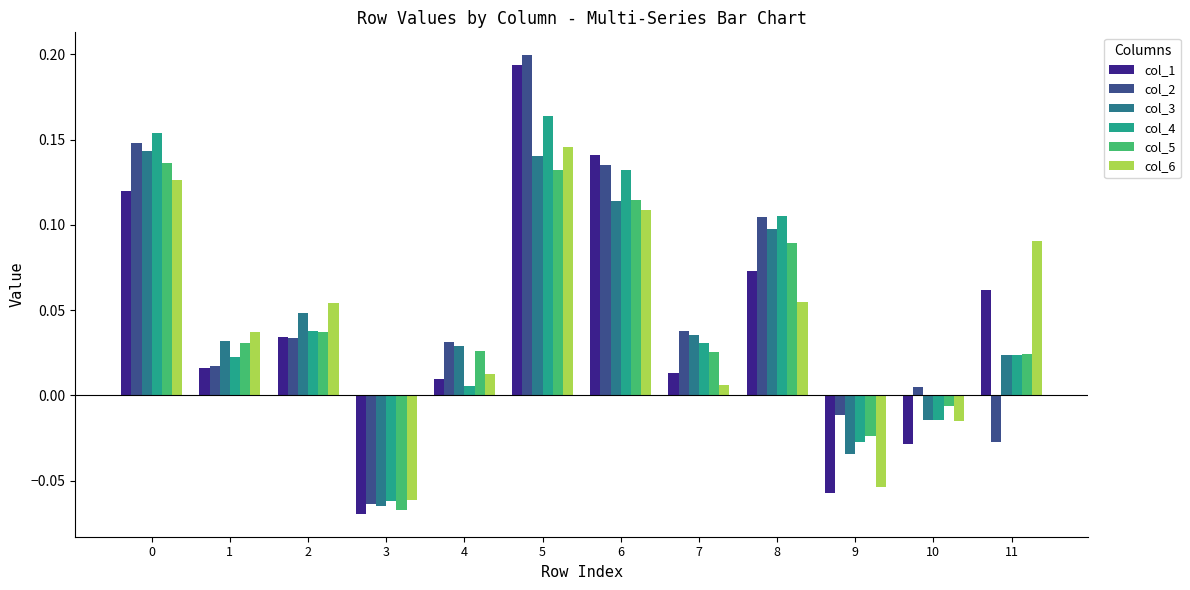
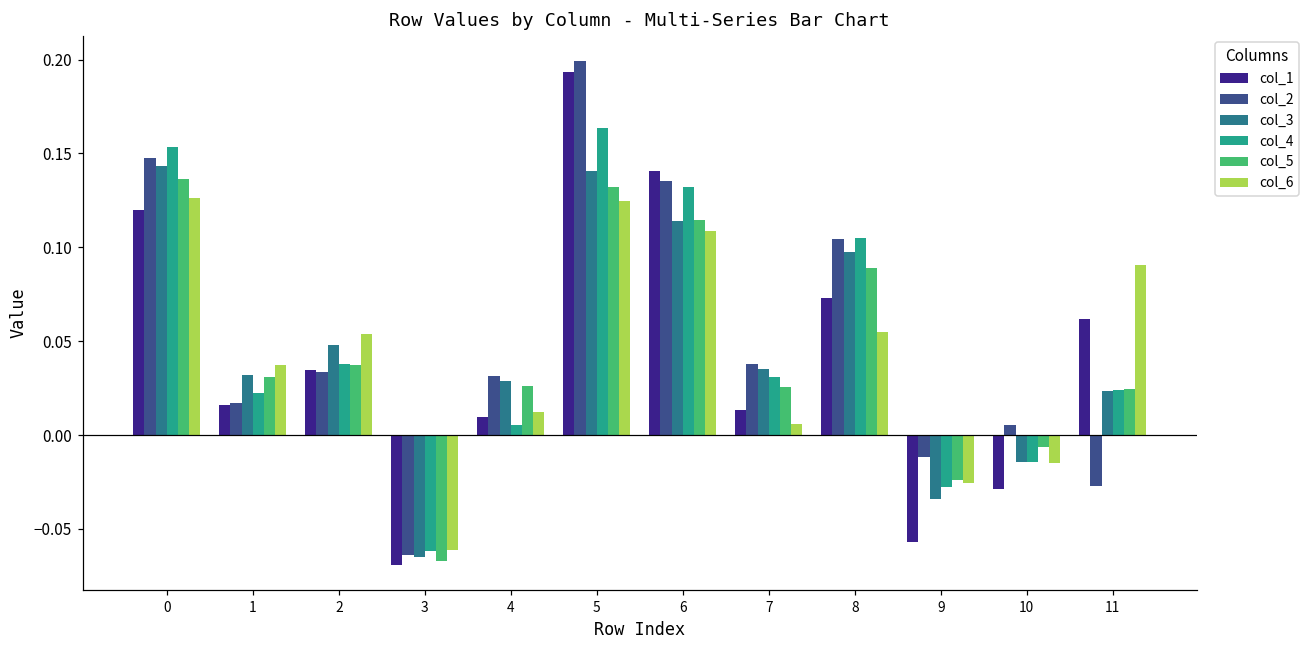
  {
    "col_6": {
      "0": 0.126,
      "1": 0.037,
      "2": 0.054,
      "3": -0.061,
      "4": 0.012,
-     "5": 0.145,
+     "5": 0.125,
      "6": 0.109,
      "7": 0.006,
      "8": 0.055,
-     "9": -0.053,
+     "9": -0.026,
      "10": -0.015,
      "11": 0.091
    }
  }
